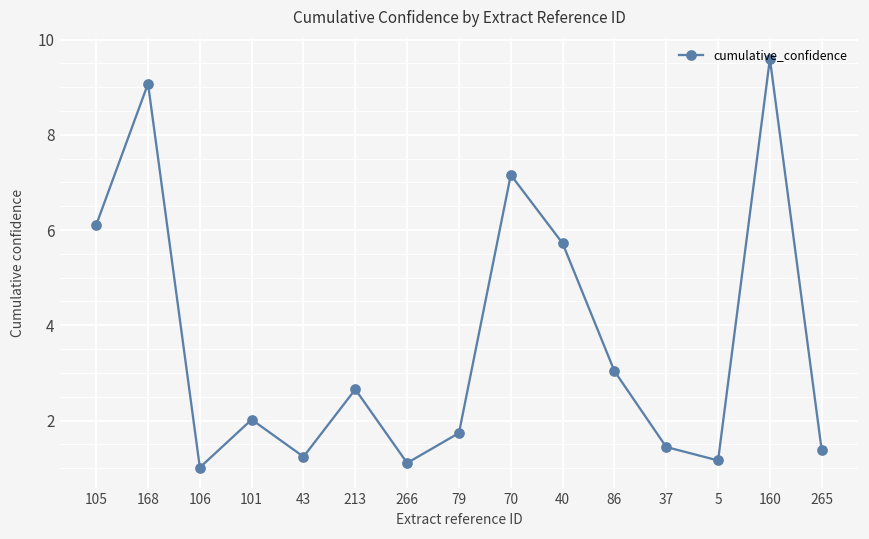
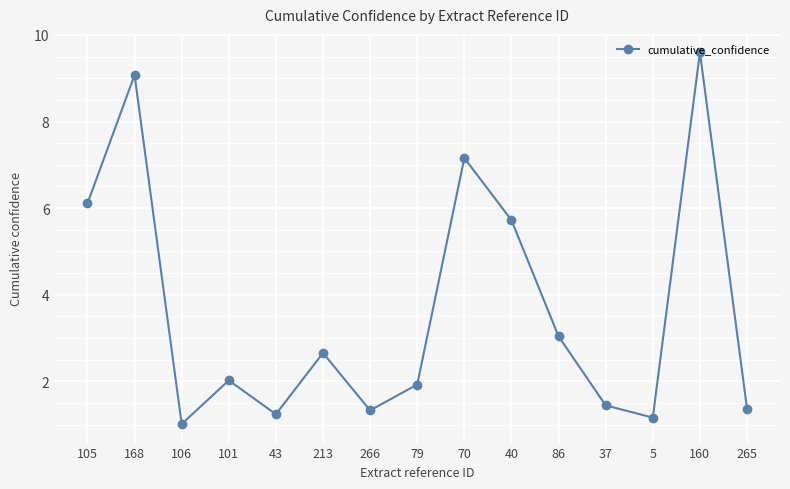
  {
    "105": 6.1,
    "168": 9.1,
    "106": 1.0,
    "101": 2.0,
    "43": 1.2,
    "213": 2.7,
-   "266": 1.1,
-   "79": 1.7,
+   "266": 1.3,
+   "79": 1.9,
    "70": 7.2,
    "40": 5.7,
    "86": 3.0,
    "37": 1.4,
    "5": 1.2,
    "160": 9.6,
    "265": 1.4
  }
